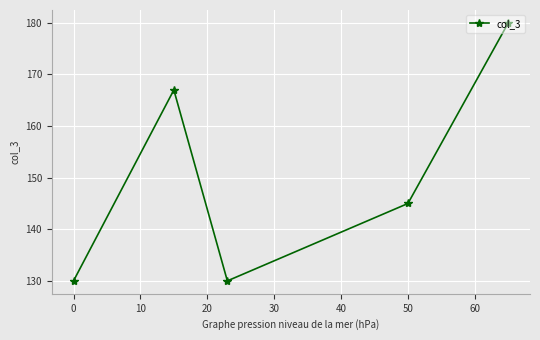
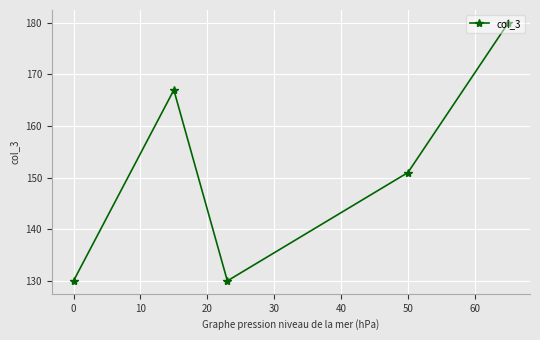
  {
    "0": 130,
-   "50": 145
+   "50": 151
  }
